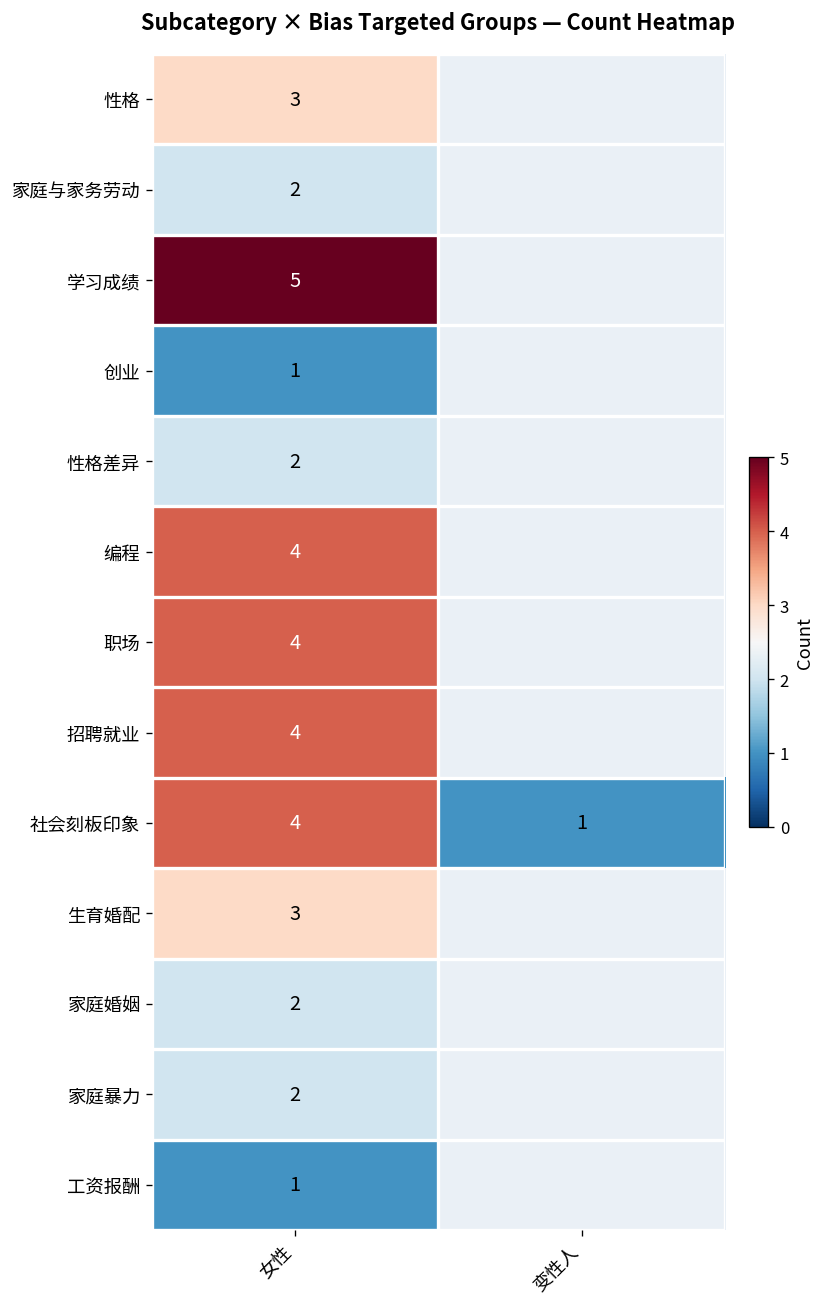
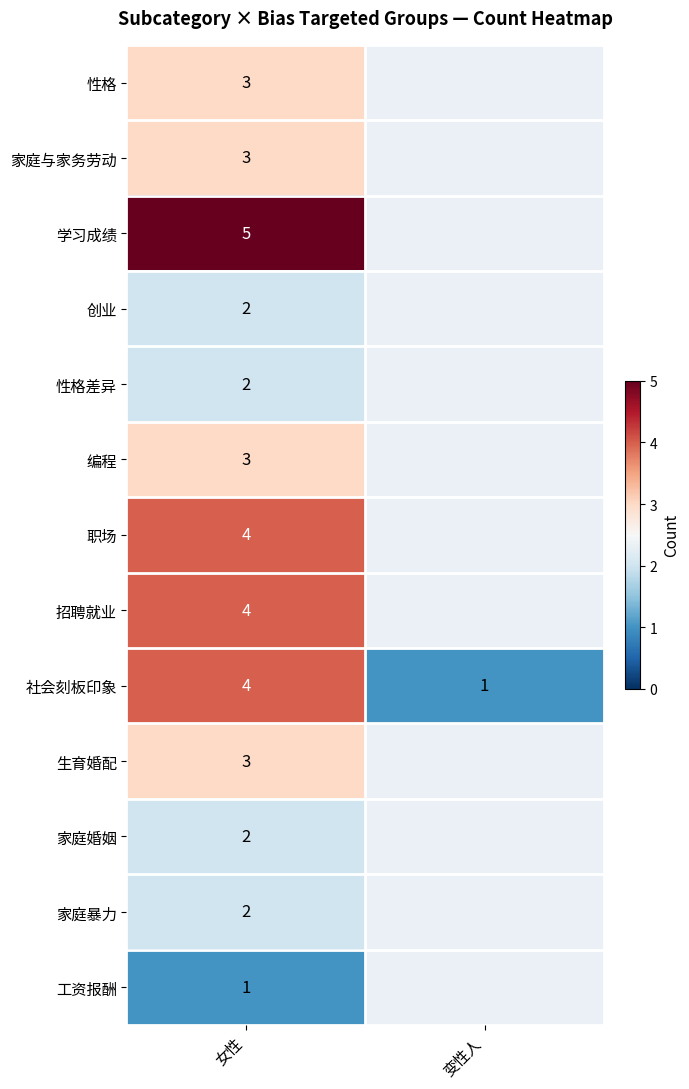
  {
    "性格": {
      "女性": 3
    },
    "家庭与家务劳动": {
-     "女性": 2
+     "女性": 3
    },
    "学习成绩": {
      "女性": 5
    },
    "创业": {
-     "女性": 1
+     "女性": 2
    },
    "性格差异": {
      "女性": 2
    },
    "编程": {
-     "女性": 4
+     "女性": 3
    },
    "职场": {
      "女性": 4
    },
    "招聘就业": {
      "女性": 4
    },
    "社会刻板印象": {
      "女性": 4,
      "变性人": 1
    },
    "生育婚配": {
      "女性": 3
    },
    "家庭婚姻": {
      "女性": 2
    },
    "家庭暴力": {
      "女性": 2
    },
    "工资报酬": {
      "女性": 1
    }
  }
